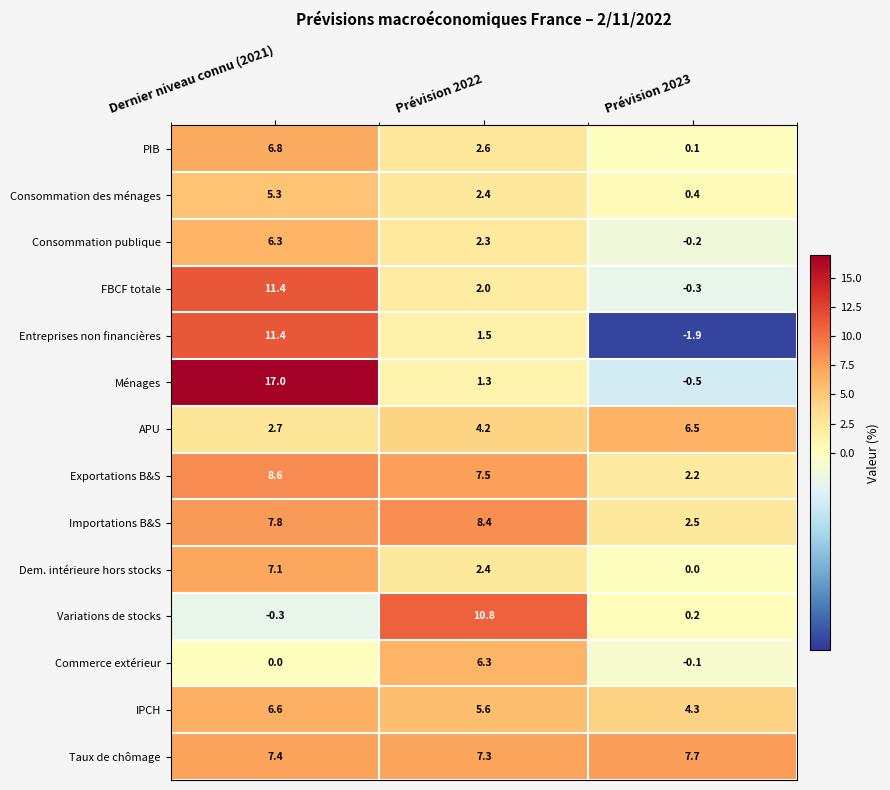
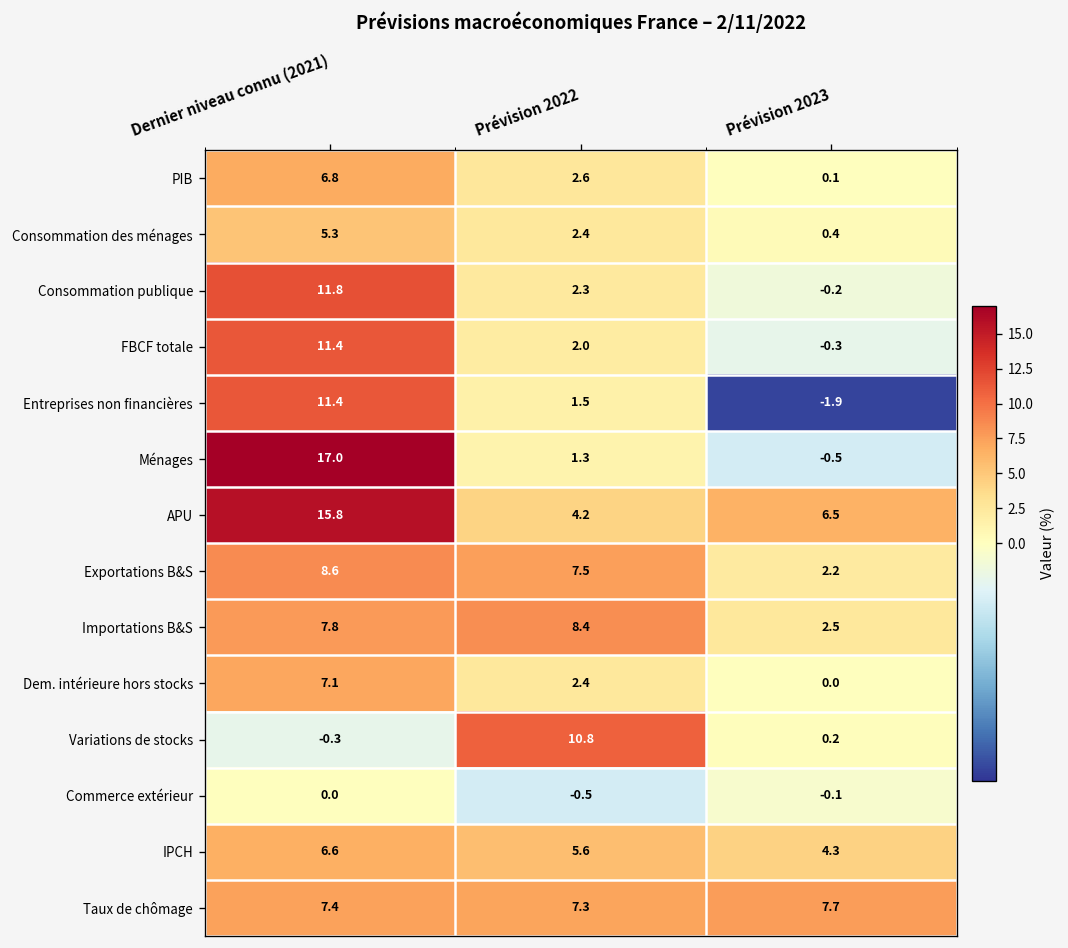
  {
    "PIB": {
      "Dernier niveau connu (2021)": 6.8,
      "Prévision 2022": 2.6,
      "Prévision 2023": 0.1
    },
    "Consommation des ménages": {
      "Dernier niveau connu (2021)": 5.3,
      "Prévision 2022": 2.4,
      "Prévision 2023": 0.4
    },
    "Consommation publique": {
-     "Dernier niveau connu (2021)": 6.3,
+     "Dernier niveau connu (2021)": 11.8,
      "Prévision 2022": 2.3,
      "Prévision 2023": -0.2
    },
    "FBCF totale": {
      "Dernier niveau connu (2021)": 11.4,
      "Prévision 2022": 2.0,
      "Prévision 2023": -0.3
    },
    "Entreprises non financières": {
      "Dernier niveau connu (2021)": 11.4,
      "Prévision 2022": 1.5,
      "Prévision 2023": -1.9
    },
    "Ménages": {
      "Dernier niveau connu (2021)": 17.0,
      "Prévision 2022": 1.3,
      "Prévision 2023": -0.5
    },
    "APU": {
-     "Dernier niveau connu (2021)": 2.7,
+     "Dernier niveau connu (2021)": 15.8,
      "Prévision 2022": 4.2,
      "Prévision 2023": 6.5
    },
    "Exportations B&S": {
      "Dernier niveau connu (2021)": 8.6,
      "Prévision 2022": 7.5,
      "Prévision 2023": 2.2
    },
    "Importations B&S": {
      "Dernier niveau connu (2021)": 7.8,
      "Prévision 2022": 8.4,
      "Prévision 2023": 2.5
    },
    "Dem. intérieure hors stocks": {
      "Dernier niveau connu (2021)": 7.1,
      "Prévision 2022": 2.4,
      "Prévision 2023": 0.0
    },
    "Variations de stocks": {
      "Dernier niveau connu (2021)": -0.3,
      "Prévision 2022": 10.8,
      "Prévision 2023": 0.2
    },
    "Commerce extérieur": {
      "Dernier niveau connu (2021)": 0.0,
-     "Prévision 2022": 6.3,
+     "Prévision 2022": -0.5,
      "Prévision 2023": -0.1
    },
    "IPCH": {
      "Dernier niveau connu (2021)": 6.6,
      "Prévision 2022": 5.6,
      "Prévision 2023": 4.3
    },
    "Taux de chômage": {
      "Dernier niveau connu (2021)": 7.4,
      "Prévision 2022": 7.3,
      "Prévision 2023": 7.7
    }
  }
